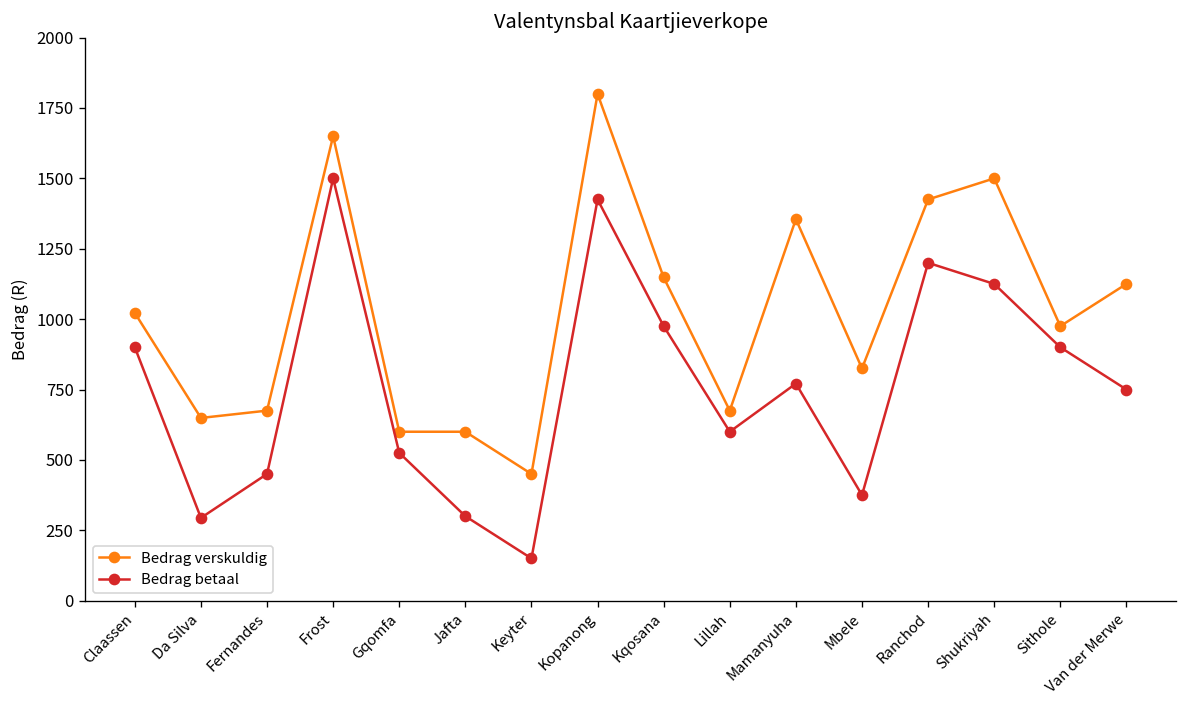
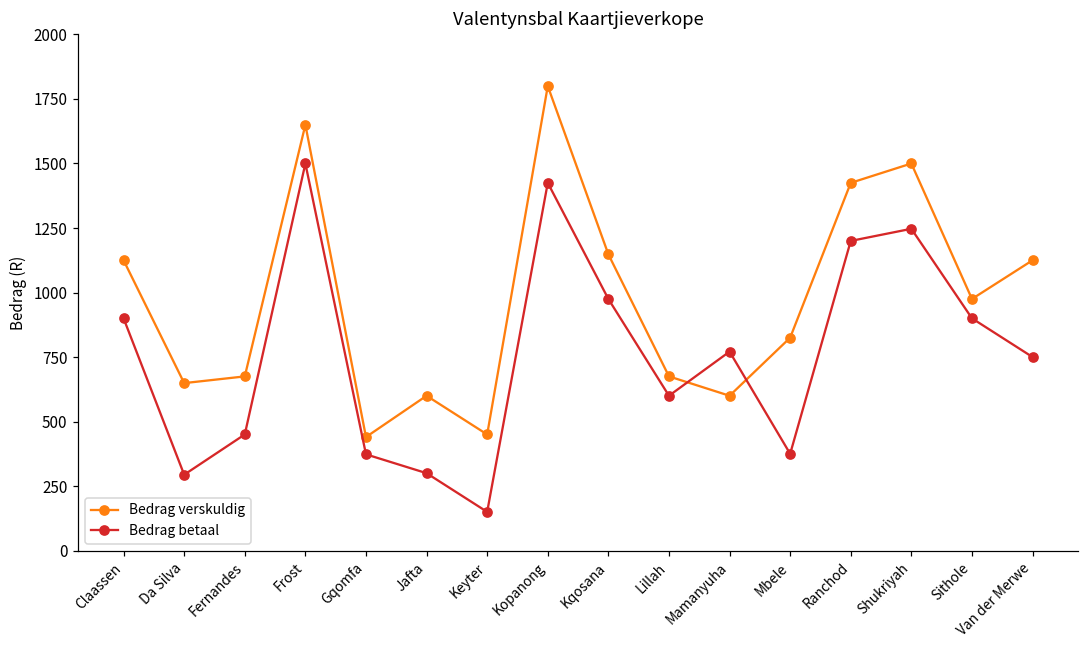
  {
    "Bedrag verskuldig": {
-     "Claassen": 1020,
+     "Claassen": 1130,
      "Da Silva": 650,
      "Fernandes": 680,
      "Frost": 1650,
-     "Gqomfa": 600,
+     "Gqomfa": 440,
      "Jafta": 600,
      "Keyter": 450,
      "Kopanong": 1800,
      "Kqosana": 1150,
      "Lillah": 680,
-     "Mamanyuha": 1360,
+     "Mamanyuha": 600,
      "Mbele": 830,
      "Ranchod": 1430,
      "Shukriyah": 1500,
      "Sithole": 980,
      "Van der Merwe": 1130
    },
    "Bedrag betaal": {
      "Claassen": 900,
      "Da Silva": 290,
      "Fernandes": 450,
      "Frost": 1500,
-     "Gqomfa": 530,
+     "Gqomfa": 370,
      "Jafta": 300,
      "Keyter": 150,
      "Kopanong": 1430,
      "Kqosana": 980,
      "Lillah": 600,
      "Mamanyuha": 770,
      "Mbele": 380,
      "Ranchod": 1200,
-     "Shukriyah": 1130,
+     "Shukriyah": 1250,
      "Sithole": 900,
      "Van der Merwe": 750
    }
  }
